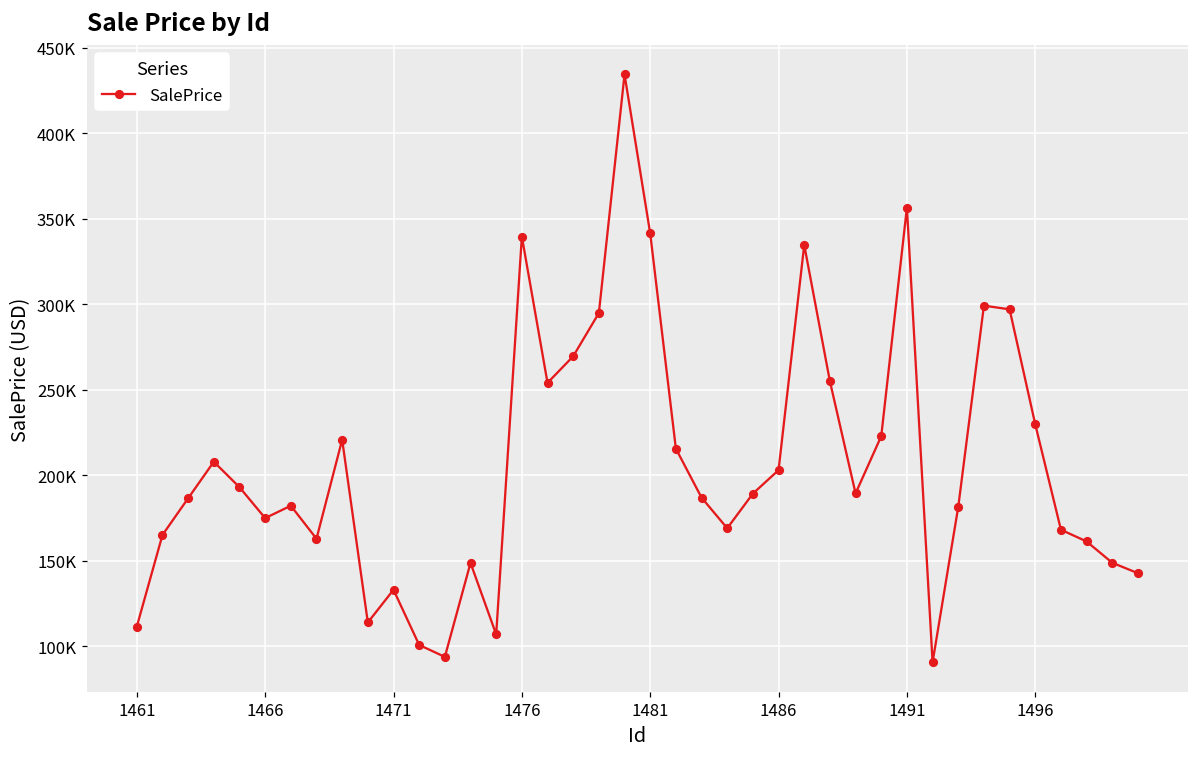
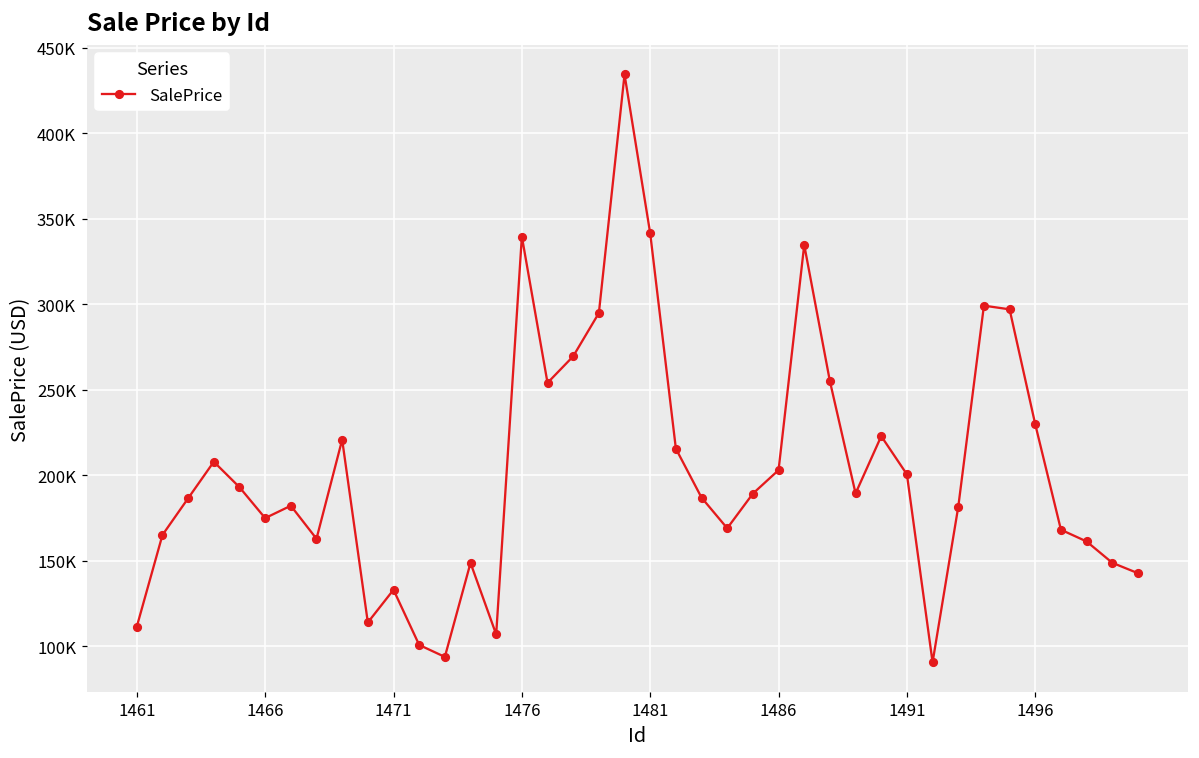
  {
    "1461": 111000,
    "1466": 175000,
    "1471": 133000,
    "1476": 340000,
    "1481": 341000,
    "1486": 203000,
-   "1491": 356000,
+   "1491": 200000,
    "1496": 230000
  }
